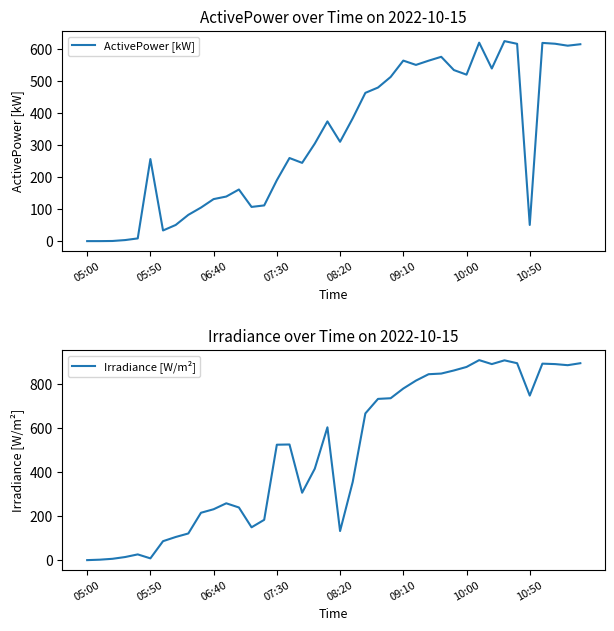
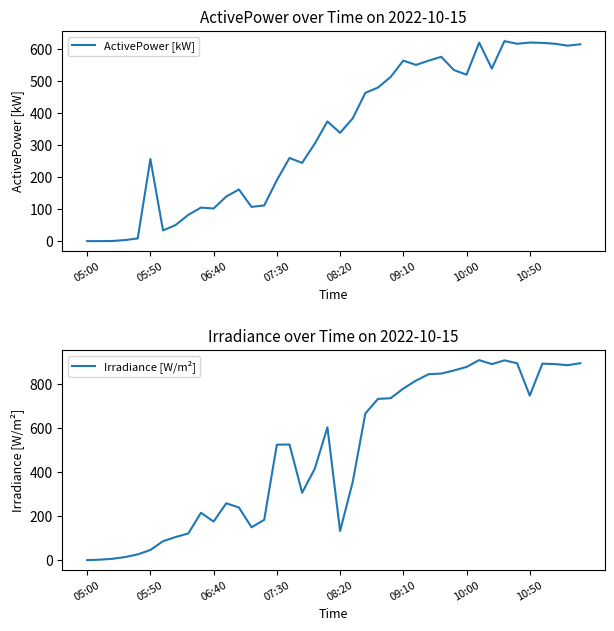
  {
    "ActivePower over Time on 2022-10-15": {
      "05:00": 0,
      "05:50": 260,
-     "06:40": 130,
+     "06:40": 100,
      "07:30": 190,
-     "08:20": 310,
+     "08:20": 340,
      "09:10": 570,
      "10:00": 520,
-     "10:50": 50
+     "10:50": 620
    },
    "Irradiance over Time on 2022-10-15": {
      "05:00": 0,
-     "05:50": 10,
-     "06:40": 230,
+     "05:50": 50,
+     "06:40": 180,
      "07:30": 520,
      "08:20": 130,
      "09:10": 780,
      "10:00": 880,
      "10:50": 750
    }
  }
